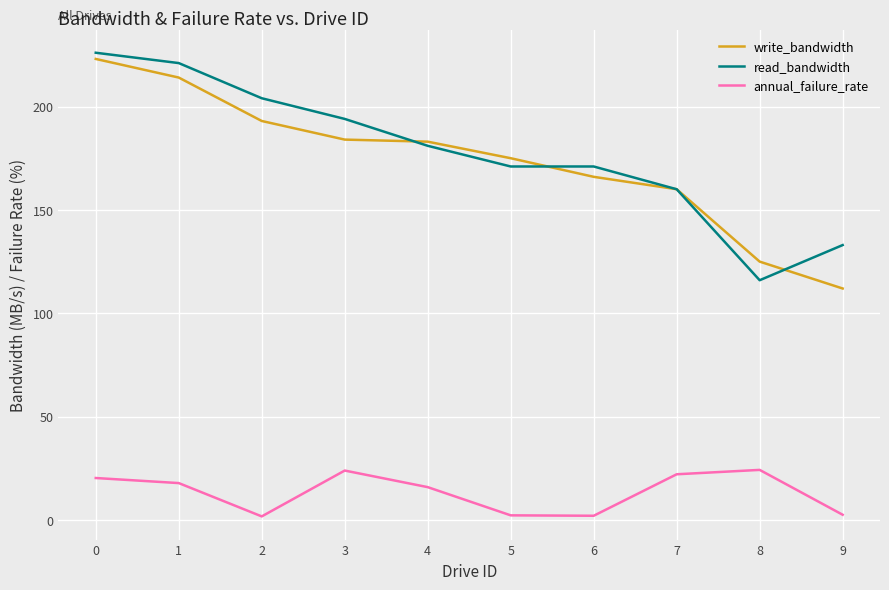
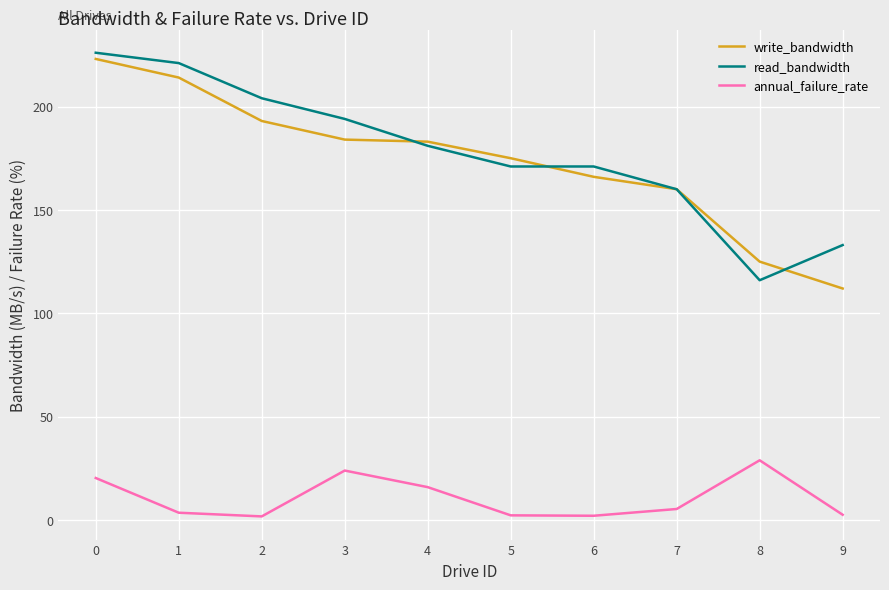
  {
    "write_bandwidth": {
      "0": 223,
      "1": 214,
      "2": 193,
      "3": 184,
      "4": 183,
      "5": 175,
      "6": 166,
      "8": 125,
      "9": 112
    },
    "read_bandwidth": {
      "0": 226,
      "1": 221,
      "2": 204,
      "3": 194,
      "4": 181,
      "5": 171,
      "6": 171,
      "8": 116,
      "9": 133
    },
    "annual_failure_rate": {
      "0": 20,
-     "1": 18,
+     "1": 4,
      "2": 2,
      "3": 24,
      "4": 16,
      "5": 2,
      "6": 2,
-     "7": 22,
-     "8": 24,
+     "7": 5,
+     "8": 29,
      "9": 3
    }
  }
